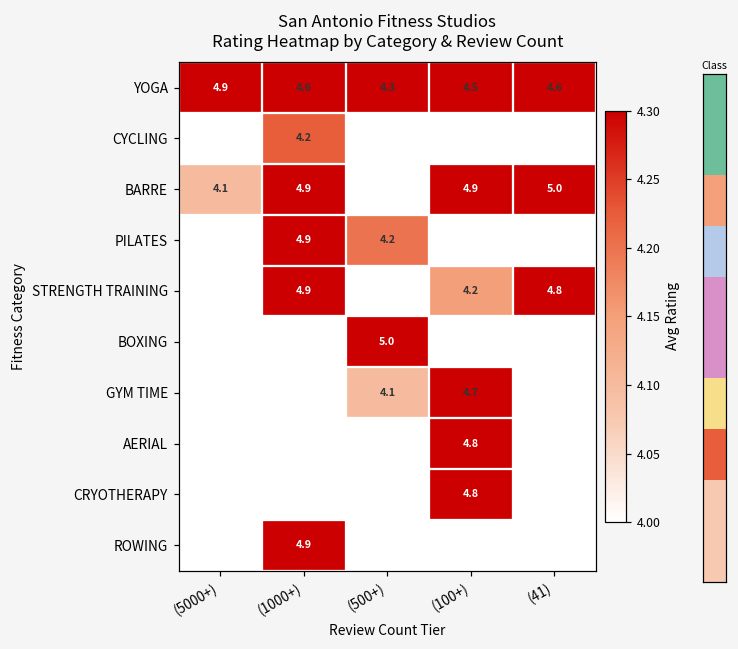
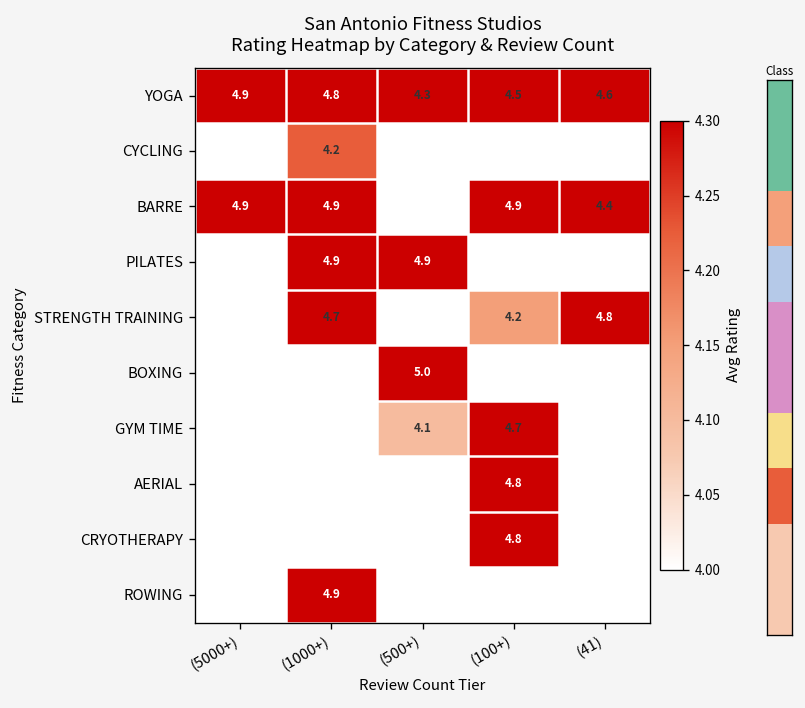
  {
    "San Antonio Fitness Studios Rating Heatmap by Category & Review Count": {
      "YOGA": {
        "(5000+)": 4.9,
-       "(1000+)": 4.6,
+       "(1000+)": 4.8,
        "(500+)": 4.3,
        "(100+)": 4.5,
        "(41)": 4.6
      },
      "CYCLING": {
        "(1000+)": 4.2
      },
      "BARRE": {
-       "(5000+)": 4.1,
+       "(5000+)": 4.9,
        "(1000+)": 4.9,
        "(100+)": 4.9,
-       "(41)": 5.0
+       "(41)": 4.4
      },
      "PILATES": {
        "(1000+)": 4.9,
-       "(500+)": 4.2
+       "(500+)": 4.9
      },
      "STRENGTH TRAINING": {
-       "(1000+)": 4.9,
+       "(1000+)": 4.7,
        "(100+)": 4.2,
        "(41)": 4.8
      },
      "BOXING": {
        "(500+)": 5.0
      },
      "GYM TIME": {
        "(500+)": 4.1,
        "(100+)": 4.7
      },
      "AERIAL": {
        "(100+)": 4.8
      },
      "CRYOTHERAPY": {
        "(100+)": 4.8
      },
      "ROWING": {
        "(1000+)": 4.9
      }
    }
  }
